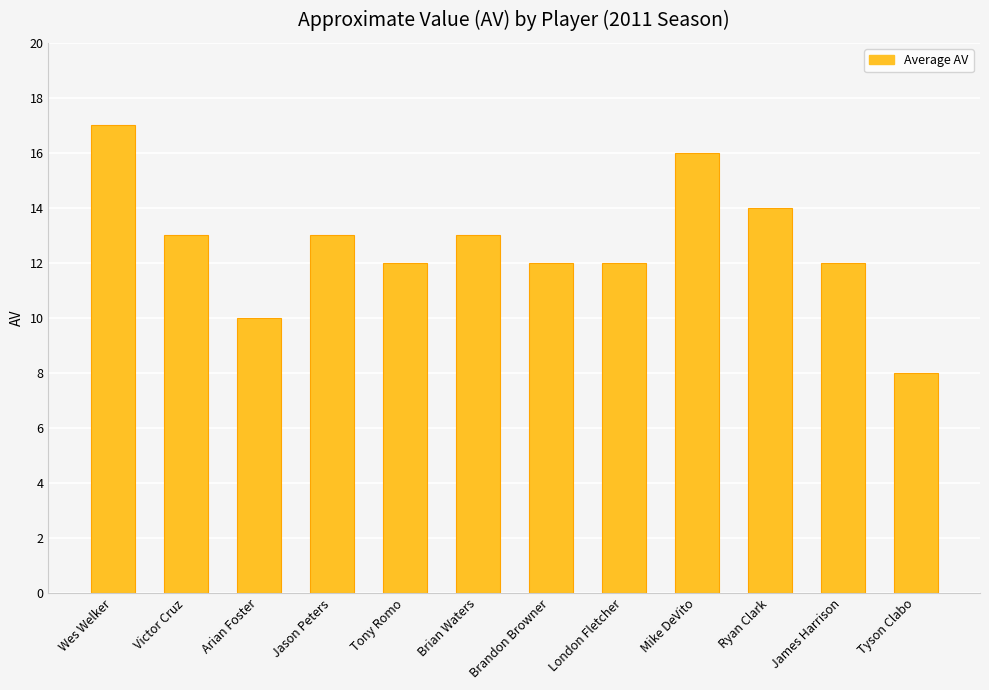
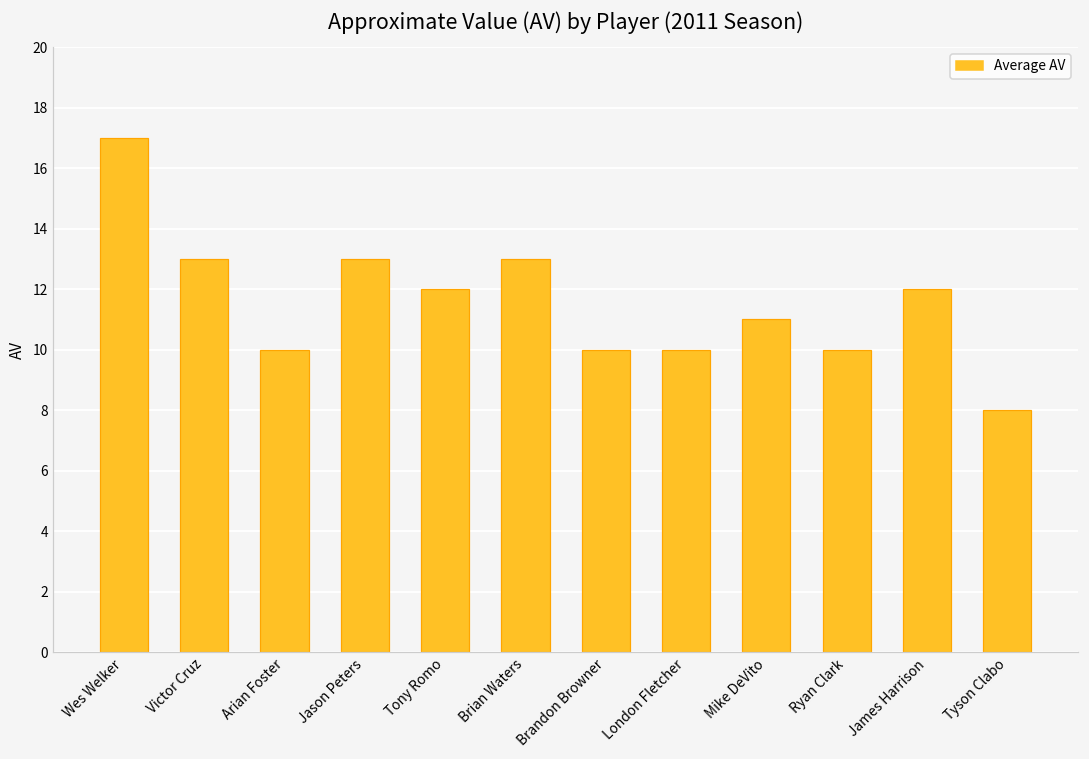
  {
    "Wes Welker": 17,
    "Victor Cruz": 13,
    "Arian Foster": 10,
    "Jason Peters": 13,
    "Tony Romo": 12,
    "Brian Waters": 13,
-   "Brandon Browner": 12,
-   "London Fletcher": 12,
-   "Mike DeVito": 16,
-   "Ryan Clark": 14,
+   "Brandon Browner": 10,
+   "London Fletcher": 10,
+   "Mike DeVito": 11,
+   "Ryan Clark": 10,
    "James Harrison": 12,
    "Tyson Clabo": 8
  }
